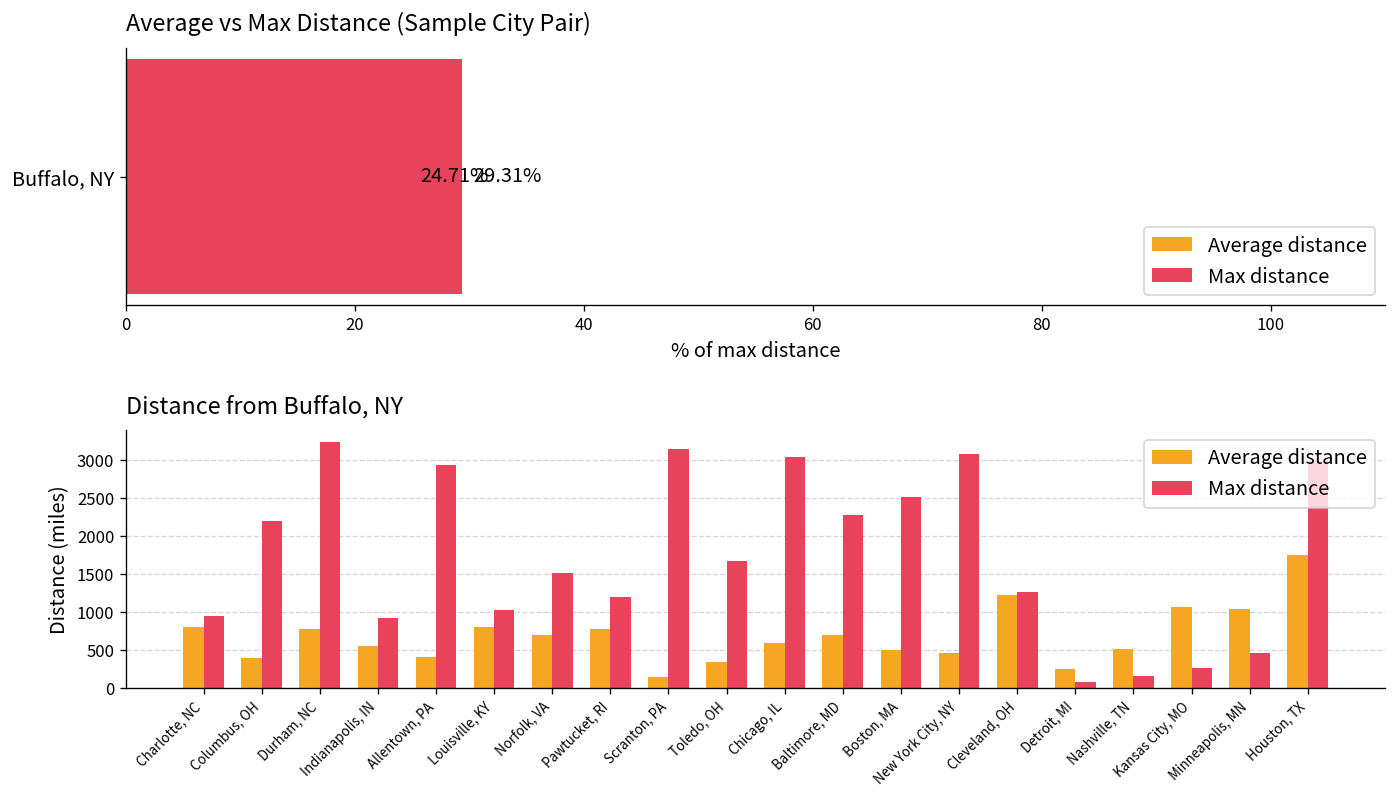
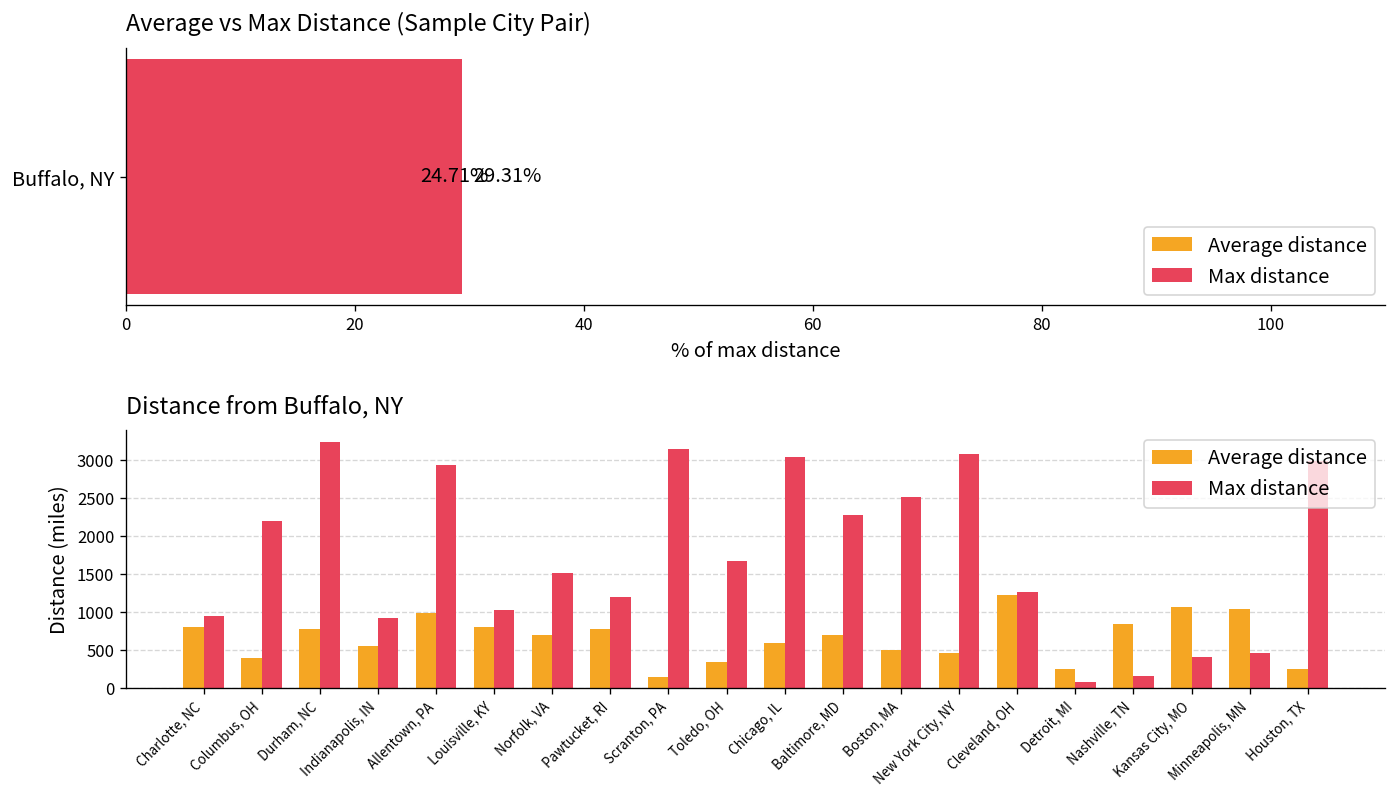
  {
    "Distance from Buffalo, NY": {
      "Average distance": {
        "Charlotte, NC": 800,
        "Columbus, OH": 400,
        "Durham, NC": 800,
        "Indianapolis, IN": 500,
-       "Allentown, PA": 400,
+       "Allentown, PA": 1000,
        "Louisville, KY": 800,
        "Norfolk, VA": 700,
        "Pawtucket, RI": 800,
        "Scranton, PA": 100,
        "Toledo, OH": 300,
        "Chicago, IL": 600,
        "Baltimore, MD": 700,
        "Boston, MA": 500,
        "New York City, NY": 500,
        "Cleveland, OH": 1200,
        "Detroit, MI": 300,
-       "Nashville, TN": 500,
+       "Nashville, TN": 800,
        "Kansas City, MO": 1100,
        "Minneapolis, MN": 1000,
-       "Houston, TX": 1700
+       "Houston, TX": 300
      },
      "Max distance": {
        "Charlotte, NC": 900,
        "Columbus, OH": 2200,
        "Durham, NC": 3200,
        "Indianapolis, IN": 900,
        "Allentown, PA": 2900,
        "Louisville, KY": 1000,
        "Norfolk, VA": 1500,
        "Pawtucket, RI": 1200,
        "Scranton, PA": 3100,
        "Toledo, OH": 1700,
        "Chicago, IL": 3000,
        "Baltimore, MD": 2300,
        "Boston, MA": 2500,
        "New York City, NY": 3100,
        "Cleveland, OH": 1300,
        "Detroit, MI": 100,
        "Nashville, TN": 100,
-       "Kansas City, MO": 300,
+       "Kansas City, MO": 400,
        "Minneapolis, MN": 500
      }
    }
  }
